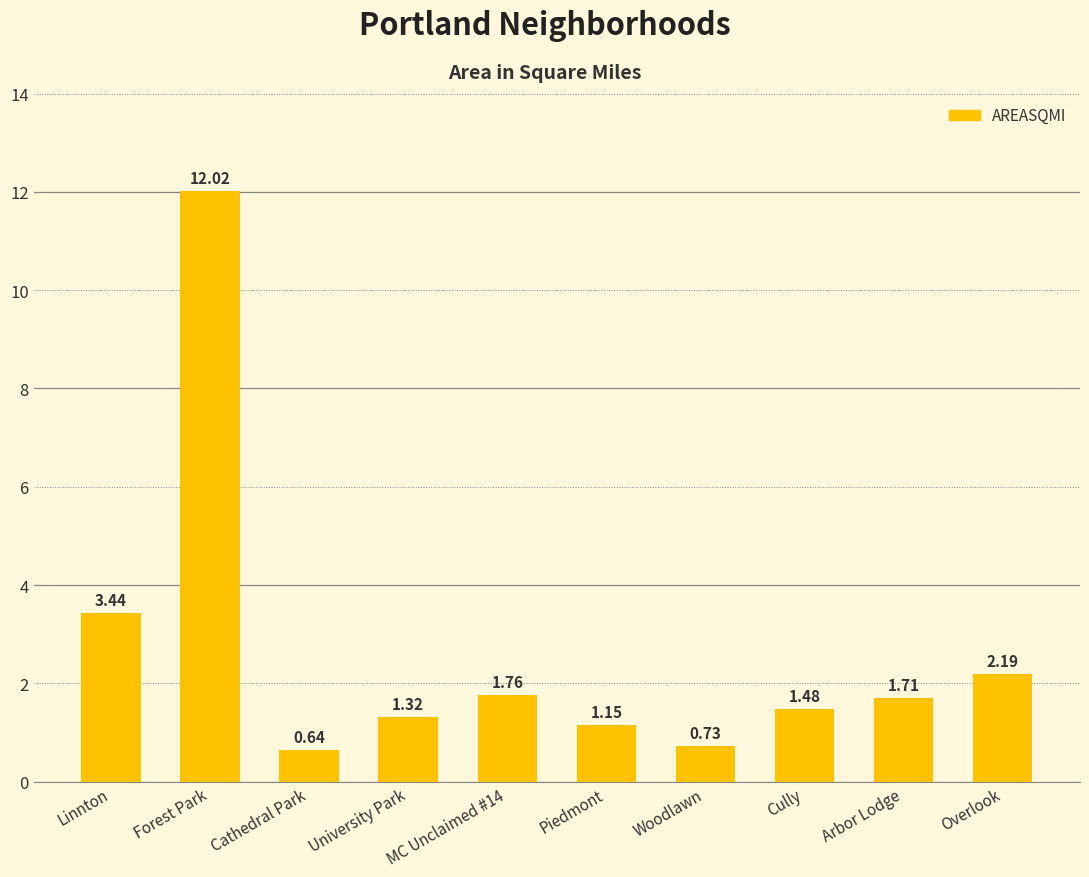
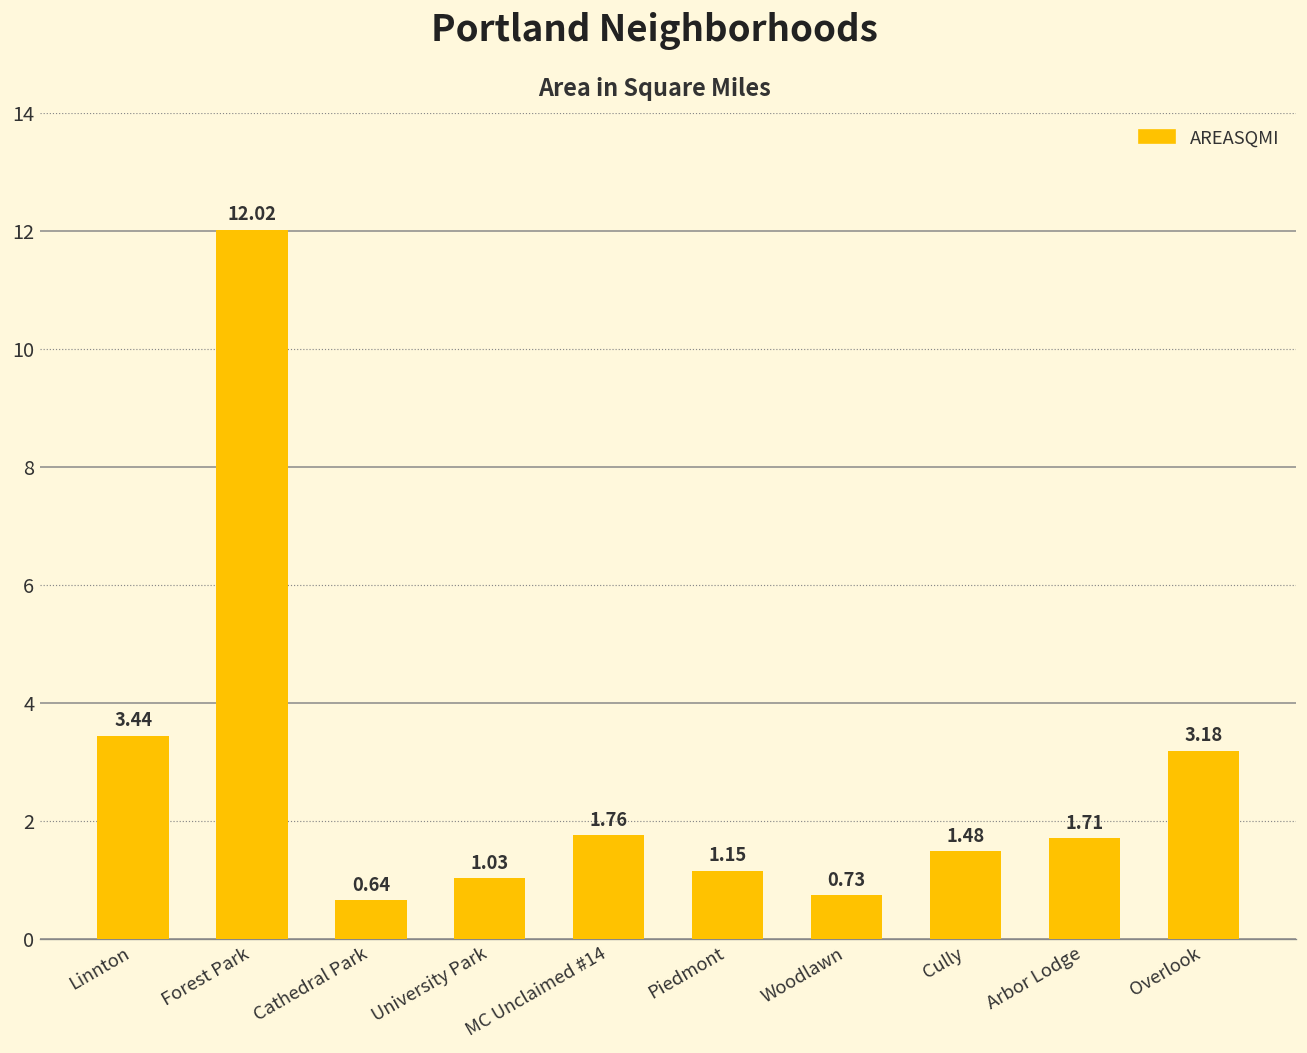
  {
    "Linnton": 3.44,
    "Forest Park": 12.02,
    "Cathedral Park": 0.64,
-   "University Park": 1.32,
+   "University Park": 1.03,
    "MC Unclaimed #14": 1.76,
    "Piedmont": 1.15,
    "Woodlawn": 0.73,
    "Cully": 1.48,
    "Arbor Lodge": 1.71,
-   "Overlook": 2.19
+   "Overlook": 3.18
  }
